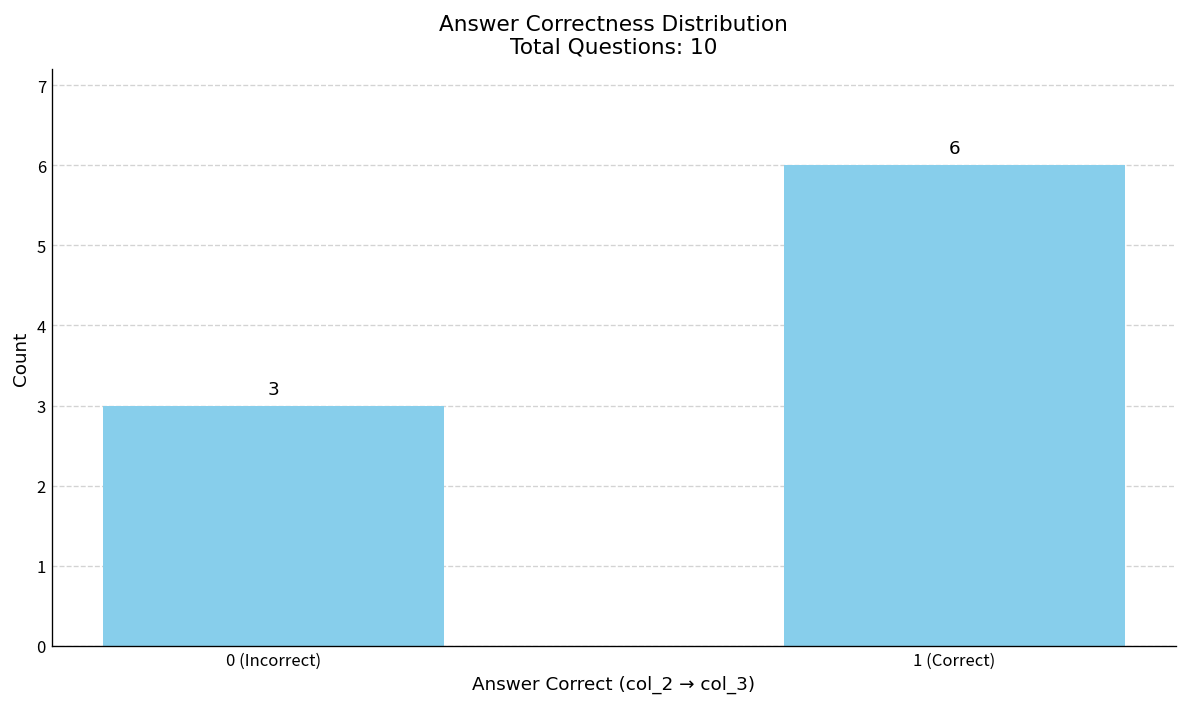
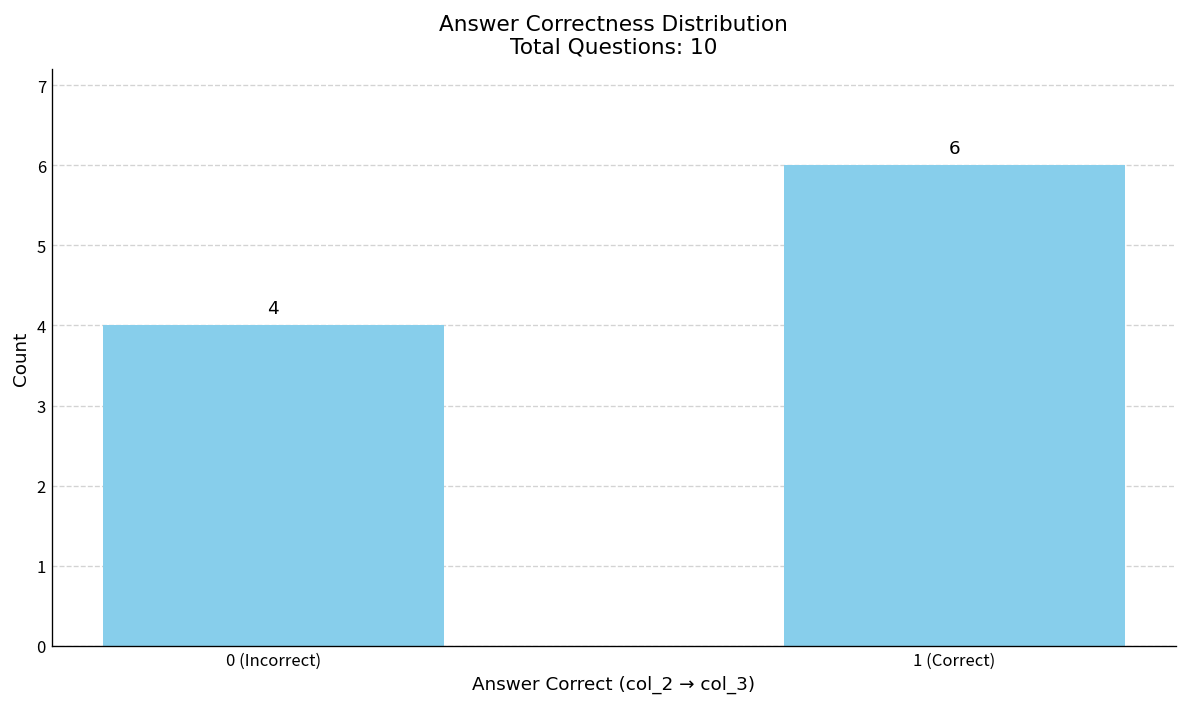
  {
-   "0 (Incorrect)": 3,
+   "0 (Incorrect)": 4,
    "1 (Correct)": 6
  }
